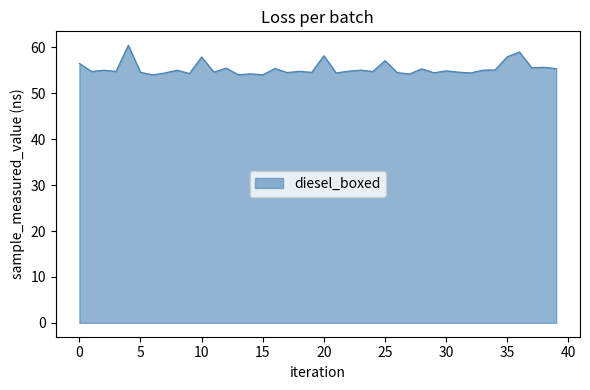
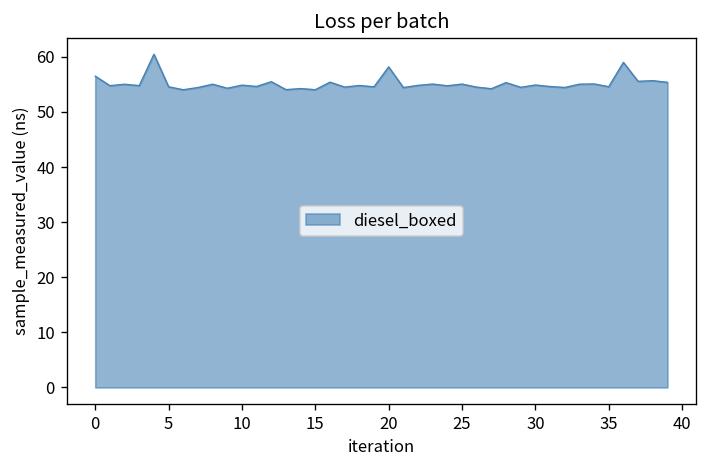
  {
    "0": 56,
    "5": 55,
-   "10": 58,
+   "10": 55,
    "15": 54,
    "20": 58,
-   "25": 57,
+   "25": 55,
    "30": 55,
-   "35": 58
+   "35": 55
  }
